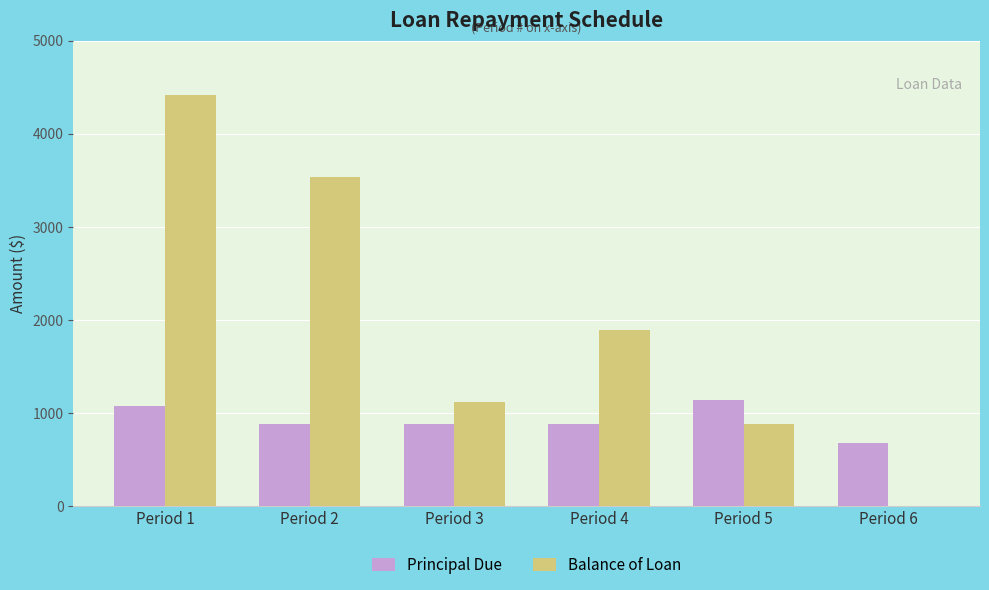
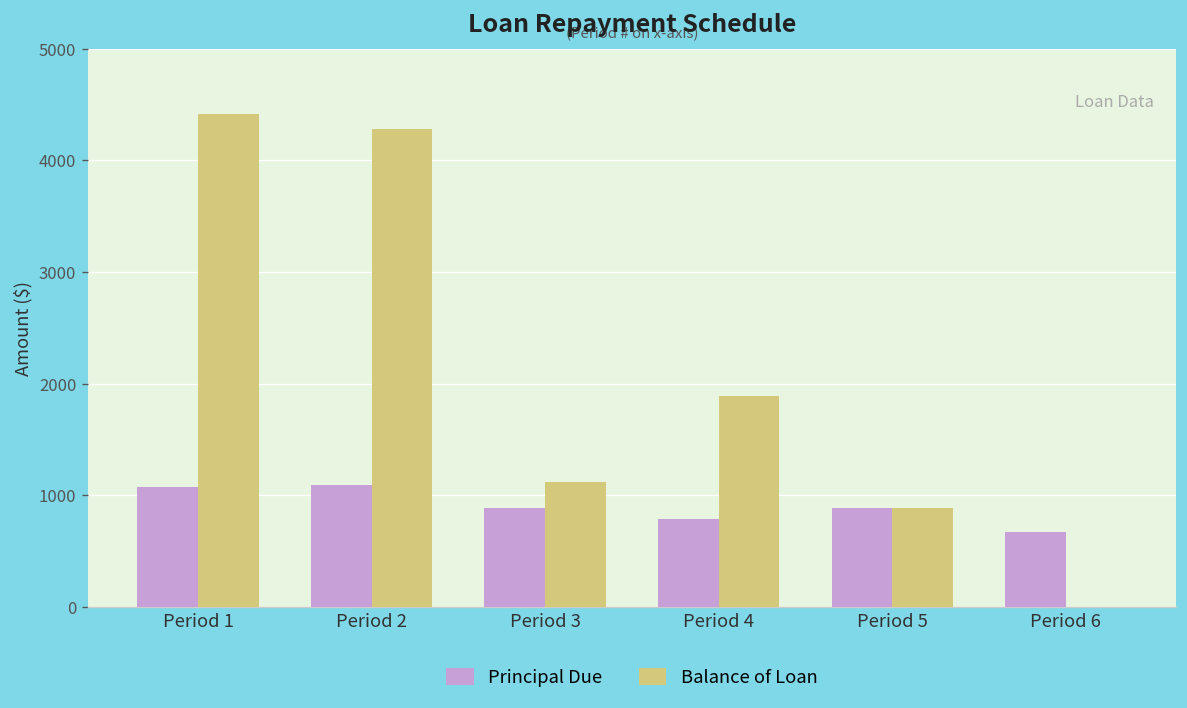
  {
    "Principal Due": {
      "Period 1": 1100,
-     "Period 2": 900,
+     "Period 2": 1100,
      "Period 3": 900,
-     "Period 4": 900,
-     "Period 5": 1100,
+     "Period 4": 800,
+     "Period 5": 900,
      "Period 6": 700
    },
    "Balance of Loan": {
      "Period 1": 4400,
-     "Period 2": 3500,
+     "Period 2": 4300,
      "Period 3": 1100,
      "Period 4": 1900,
      "Period 5": 900,
      "Period 6": 0
    }
  }
